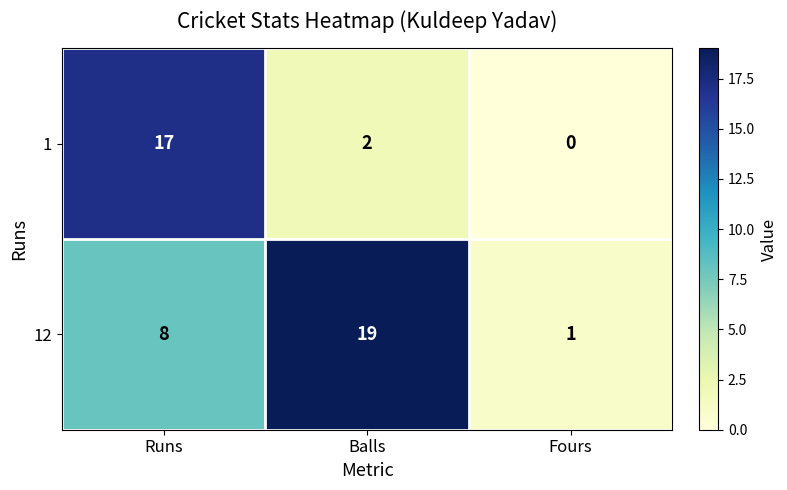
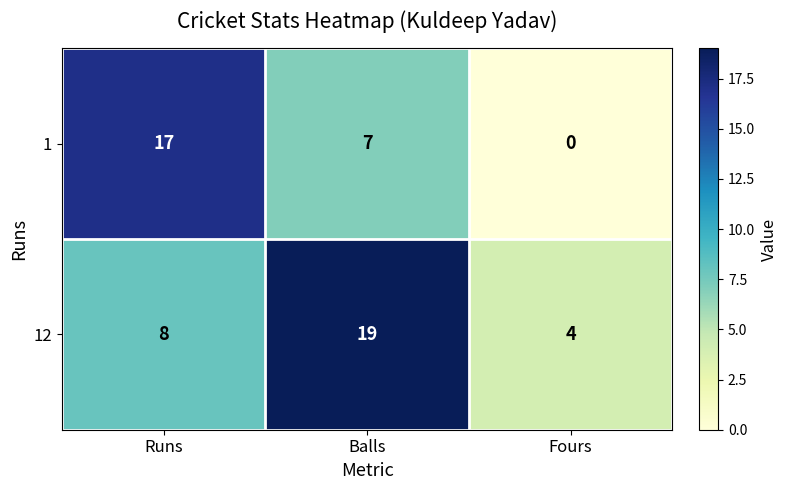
  {
    "1": {
      "Runs": 17,
-     "Balls": 2,
+     "Balls": 7,
      "Fours": 0
    },
    "12": {
      "Runs": 8,
      "Balls": 19,
-     "Fours": 1
+     "Fours": 4
    }
  }
